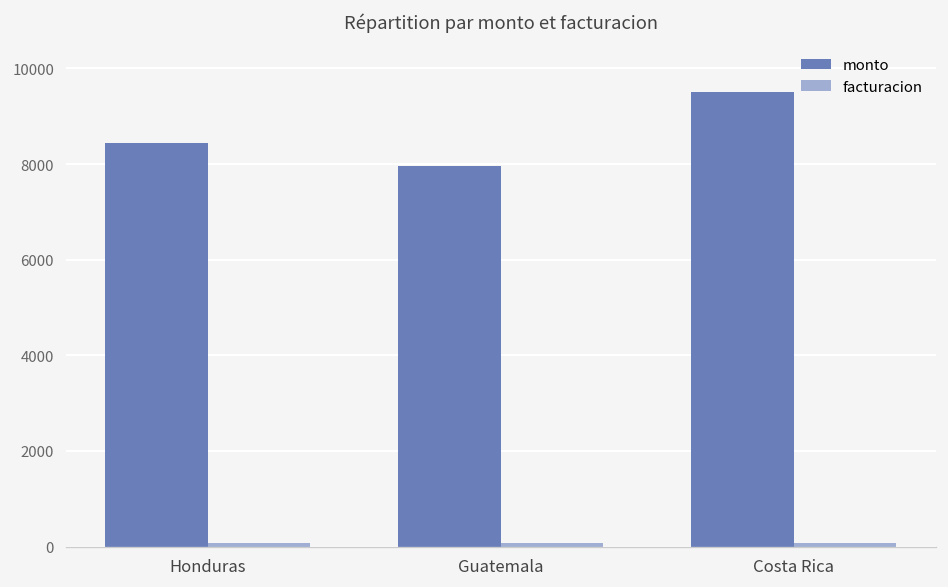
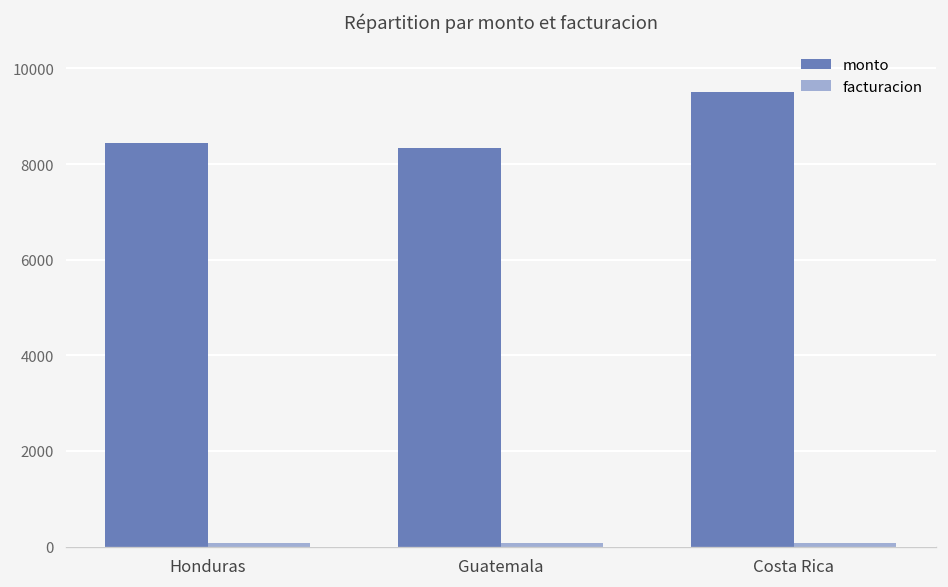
  {
    "monto": {
      "Honduras": 8400,
-     "Guatemala": 8000,
+     "Guatemala": 8300,
      "Costa Rica": 9500
    },
    "facturacion": {
      "Honduras": 100,
      "Guatemala": 100,
      "Costa Rica": 100
    }
  }
